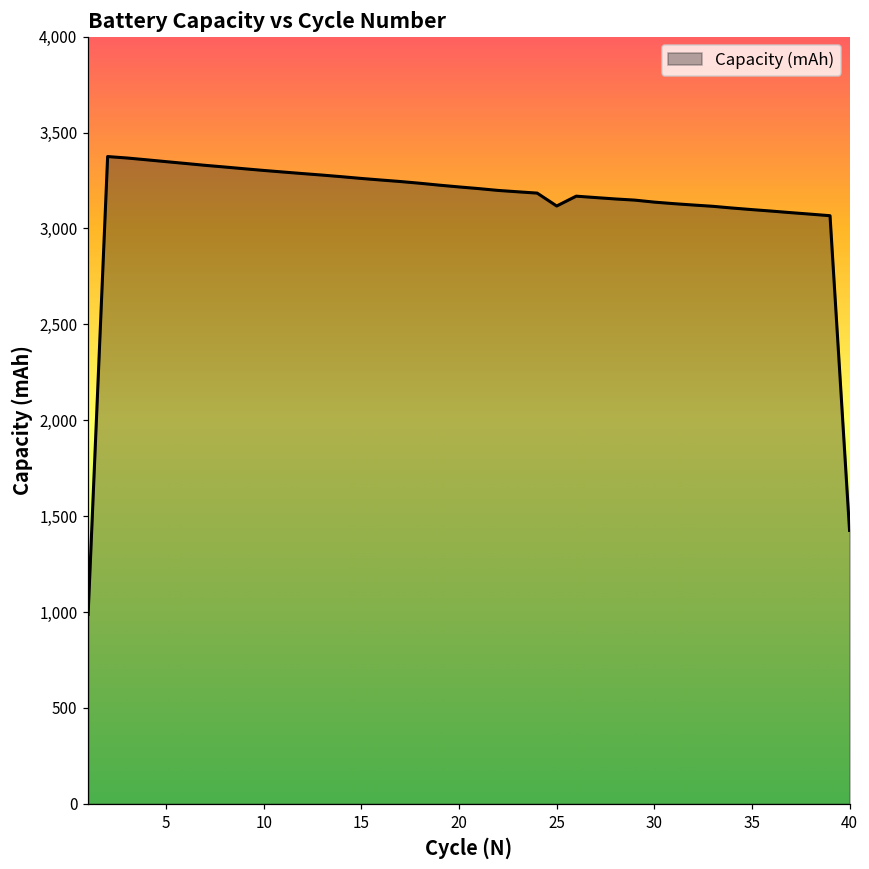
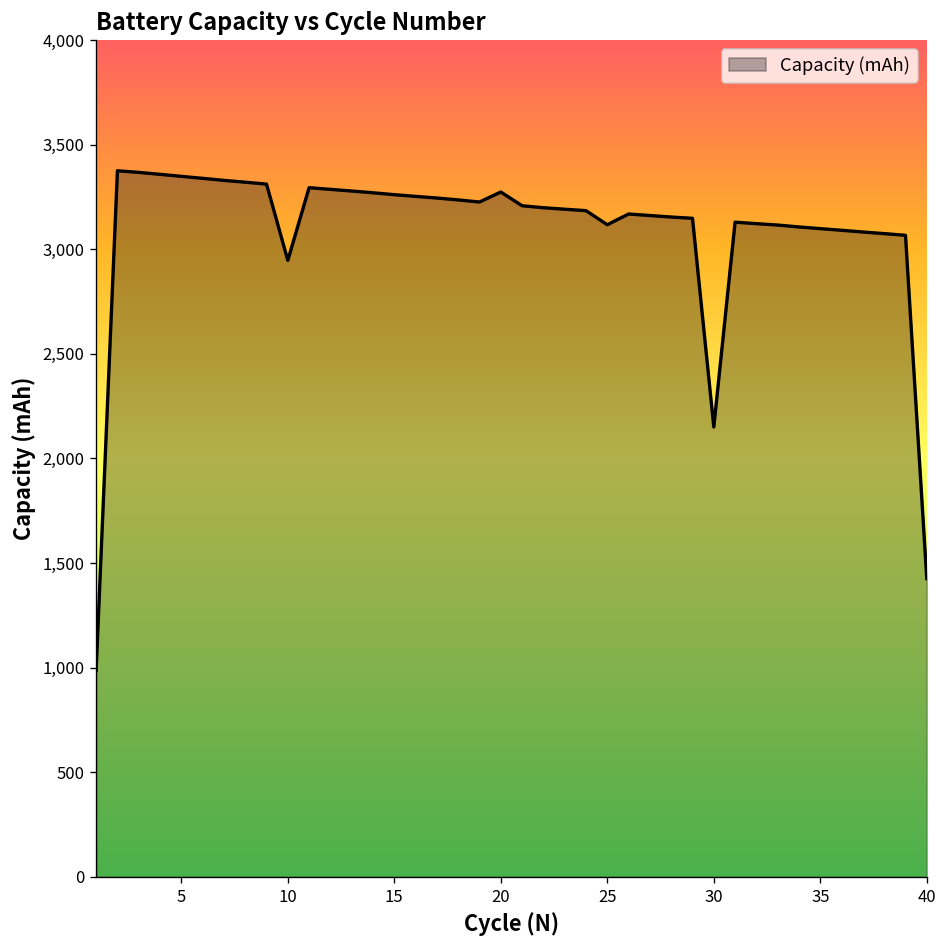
  {
    "5": "3,350",
-   "10": "3,300",
+   "10": "2,950",
    "15": "3,260",
-   "20": "3,220",
+   "20": "3,270",
    "25": "3,120",
-   "30": "3,140",
+   "30": "2,150",
    "35": "3,100",
    "40": "1,430"
  }
